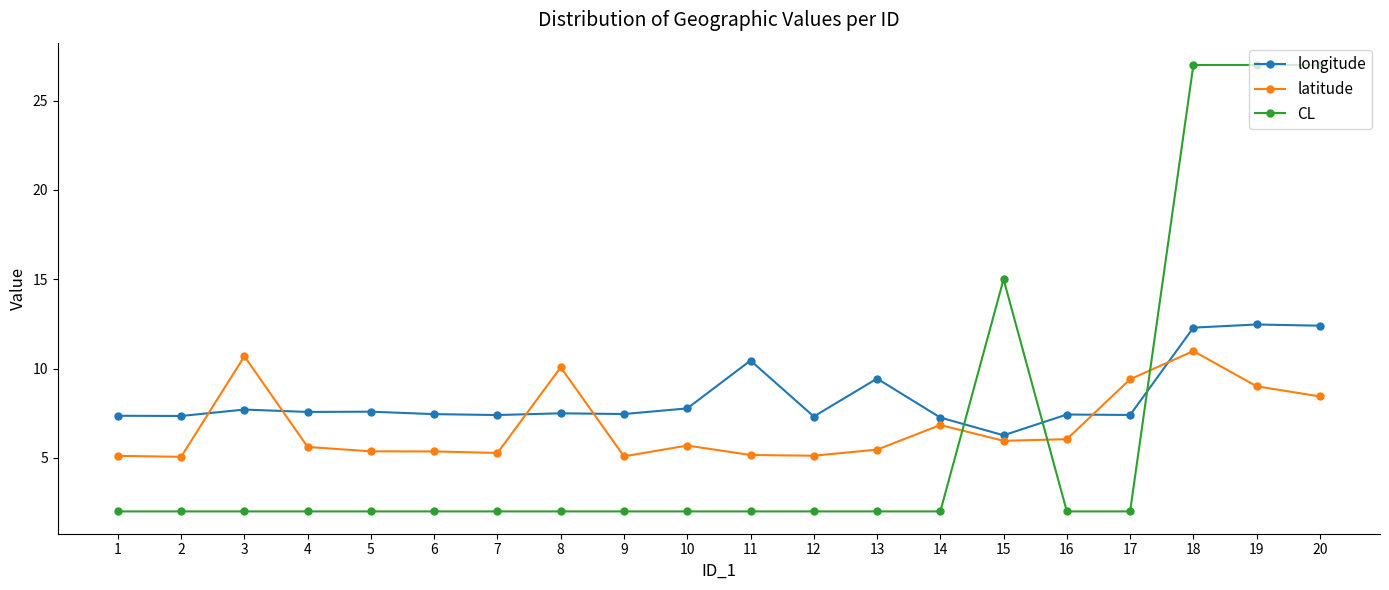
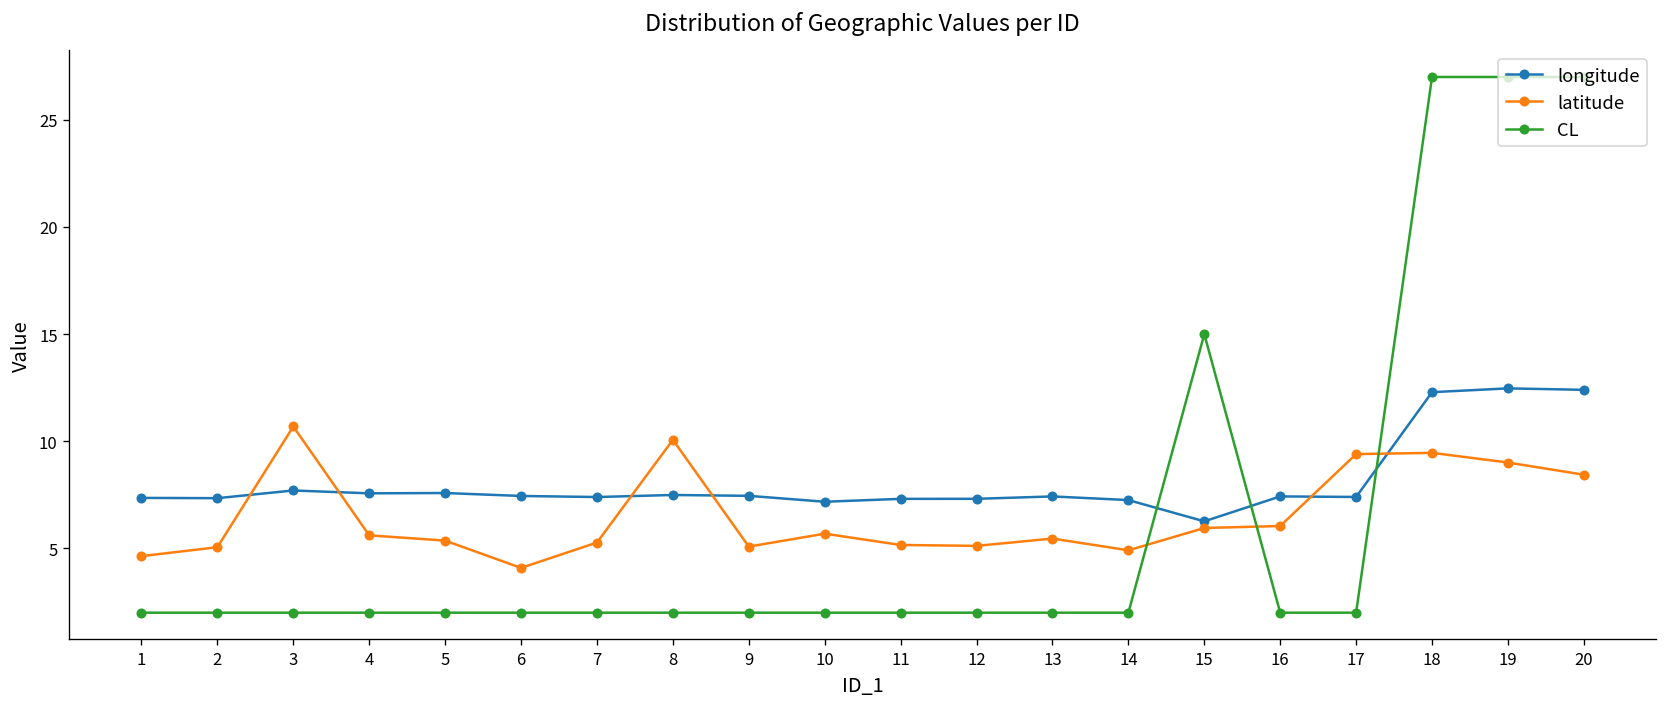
  {
    "longitude": {
      "1": 7.4,
      "2": 7.3,
      "3": 7.7,
      "4": 7.6,
      "5": 7.6,
      "6": 7.4,
      "7": 7.4,
      "8": 7.5,
      "9": 7.5,
-     "10": 7.8,
-     "11": 10.4,
+     "10": 7.2,
+     "11": 7.3,
      "12": 7.3,
-     "13": 9.4,
+     "13": 7.4,
      "14": 7.3,
      "15": 6.3,
      "16": 7.4,
      "17": 7.4,
      "18": 12.3,
      "19": 12.5,
      "20": 12.4
    },
    "latitude": {
-     "1": 5.1,
+     "1": 4.6,
      "2": 5.1,
      "3": 10.7,
      "4": 5.6,
      "5": 5.4,
-     "6": 5.4,
+     "6": 4.1,
      "7": 5.3,
      "8": 10.1,
      "9": 5.1,
      "10": 5.7,
      "11": 5.2,
      "12": 5.1,
      "13": 5.5,
-     "14": 6.8,
+     "14": 4.9,
      "15": 6.0,
      "16": 6.0,
      "17": 9.4,
-     "18": 11.0,
+     "18": 9.5,
      "19": 9.0,
      "20": 8.4
    },
    "CL": {
      "1": 2.0,
      "2": 2.0,
      "3": 2.0,
      "4": 2.0,
      "5": 2.0,
      "6": 2.0,
      "7": 2.0,
      "8": 2.0,
      "9": 2.0,
      "10": 2.0,
      "11": 2.0,
      "12": 2.0,
      "13": 2.0,
      "14": 2.0,
      "15": 15.0,
      "16": 2.0,
      "17": 2.0,
      "18": 27.0
    }
  }
